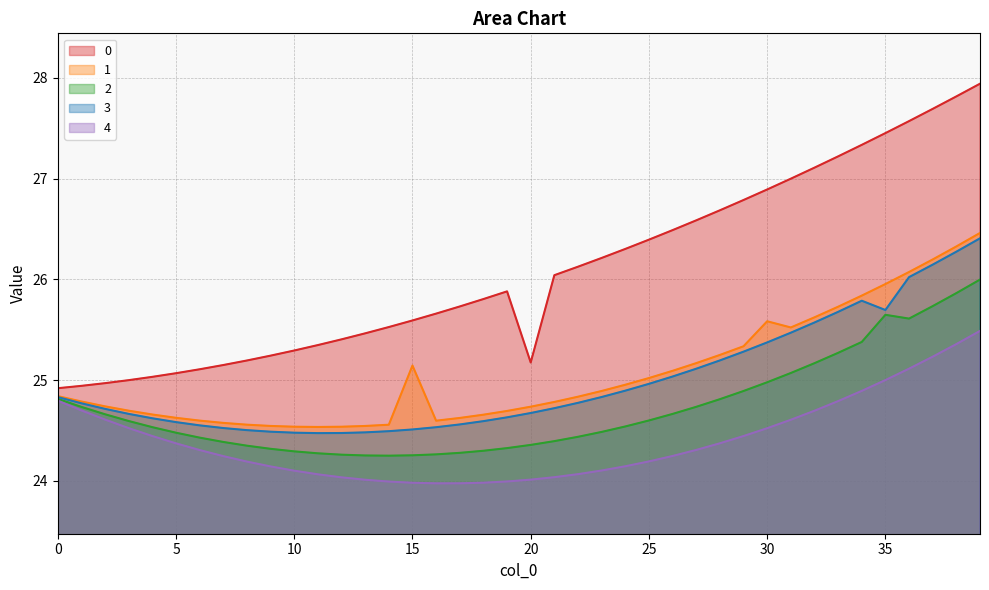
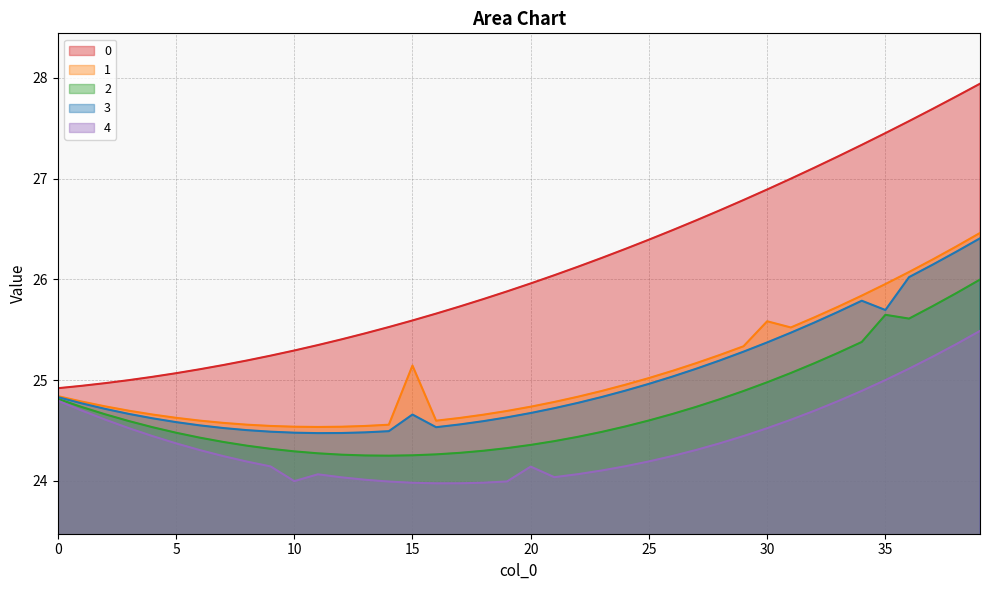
  {
    "0": {
      "0": 24.92,
      "5": 25.07,
      "10": 25.29,
      "15": 25.59,
-     "20": 25.18,
+     "20": 25.96,
      "25": 26.39,
      "30": 26.89,
      "35": 27.45
    },
    "1": {
      "5": 24.63,
      "10": 24.54,
      "15": 25.15,
      "20": 24.74,
      "25": 25.02,
      "30": 25.58,
      "35": 25.95
    },
    "2": {
      "5": 24.48,
      "10": 24.29,
      "15": 24.25,
      "20": 24.36,
      "25": 24.60,
      "30": 24.98,
      "35": 25.65
    },
    "3": {
      "5": 24.58,
      "10": 24.48,
-     "15": 24.51,
+     "15": 24.66,
      "20": 24.67,
      "25": 24.96,
      "30": 25.37,
      "35": 25.70
    },
    "4": {
      "5": 24.37,
-     "10": 24.10,
+     "10": 24.00,
      "15": 23.98,
-     "20": 24.01,
+     "20": 24.14,
      "25": 24.19,
      "30": 24.52,
      "35": 25.00
    }
  }
